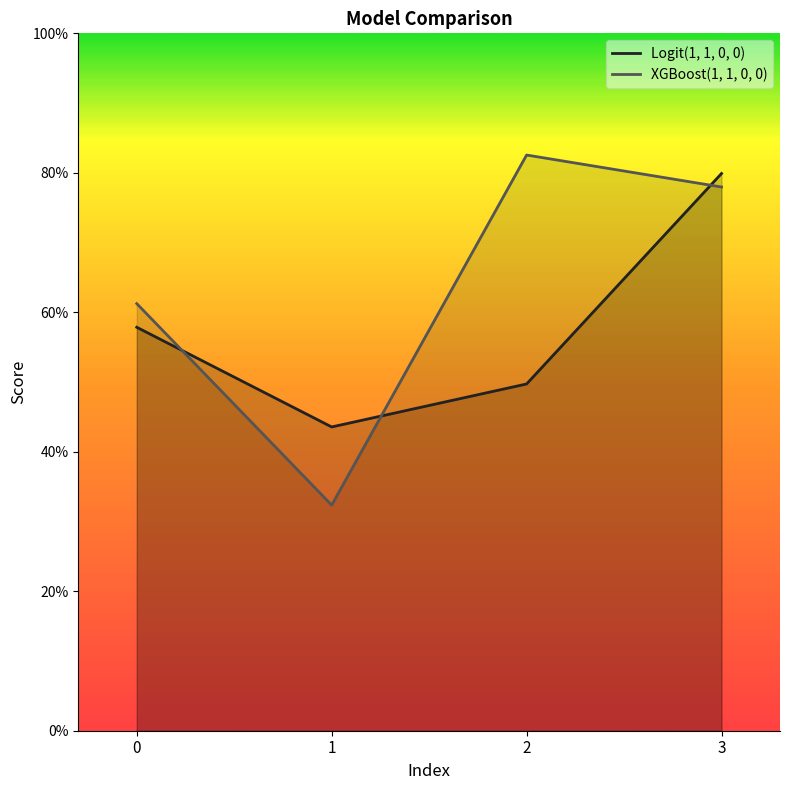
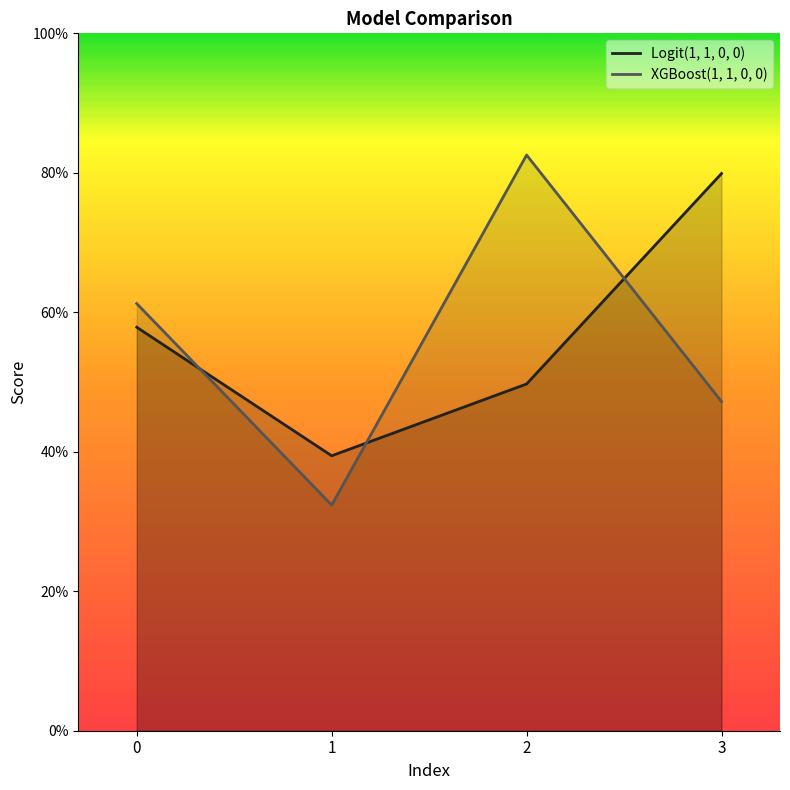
  {
    "Logit(1, 1, 0, 0)": {
      "0": "58%",
-     "1": "44%",
+     "1": "39%",
      "2": "50%",
      "3": "80%"
    },
    "XGBoost(1, 1, 0, 0)": {
      "0": "61%",
      "1": "32%",
      "2": "83%",
-     "3": "78%"
+     "3": "47%"
    }
  }
